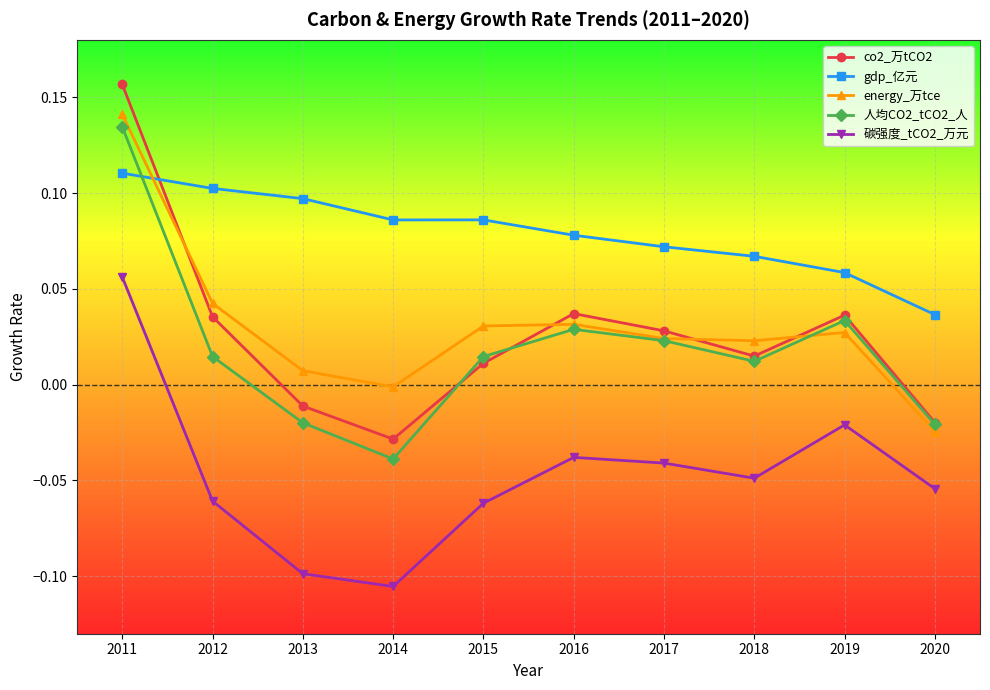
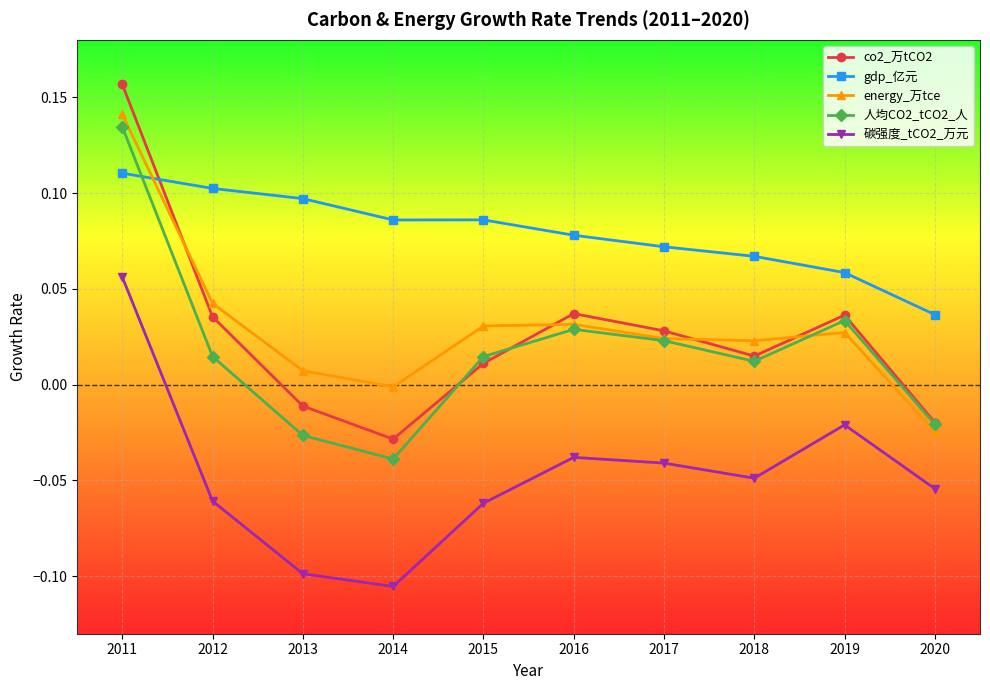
  {
    "co2_万tCO2": {
      "2011": 0.157,
      "2012": 0.035,
      "2013": -0.011,
      "2014": -0.028,
      "2015": 0.011,
      "2016": 0.037,
      "2017": 0.028,
      "2018": 0.015,
      "2019": 0.036
    },
    "gdp_亿元": {
      "2011": 0.110,
      "2012": 0.102,
      "2013": 0.097,
      "2014": 0.086,
      "2015": 0.086,
      "2016": 0.078,
      "2017": 0.072,
      "2018": 0.067,
      "2019": 0.059,
      "2020": 0.037
    },
    "energy_万tce": {
      "2011": 0.141,
      "2012": 0.042,
      "2013": 0.007,
      "2014": -0.001,
      "2015": 0.031,
      "2016": 0.031,
      "2018": 0.023,
      "2019": 0.027,
      "2020": -0.024
    },
    "人均CO2_tCO2_人": {
      "2011": 0.135,
      "2012": 0.015,
-     "2013": -0.020,
+     "2013": -0.027,
      "2014": -0.039,
      "2015": 0.015,
      "2016": 0.029,
      "2018": 0.012,
      "2019": 0.033
    },
    "碳强度_tCO2_万元": {
      "2011": 0.056,
      "2012": -0.061,
      "2013": -0.099,
      "2014": -0.105,
      "2015": -0.062,
      "2016": -0.038,
      "2017": -0.041,
      "2018": -0.049,
      "2019": -0.021,
      "2020": -0.054
    }
  }
